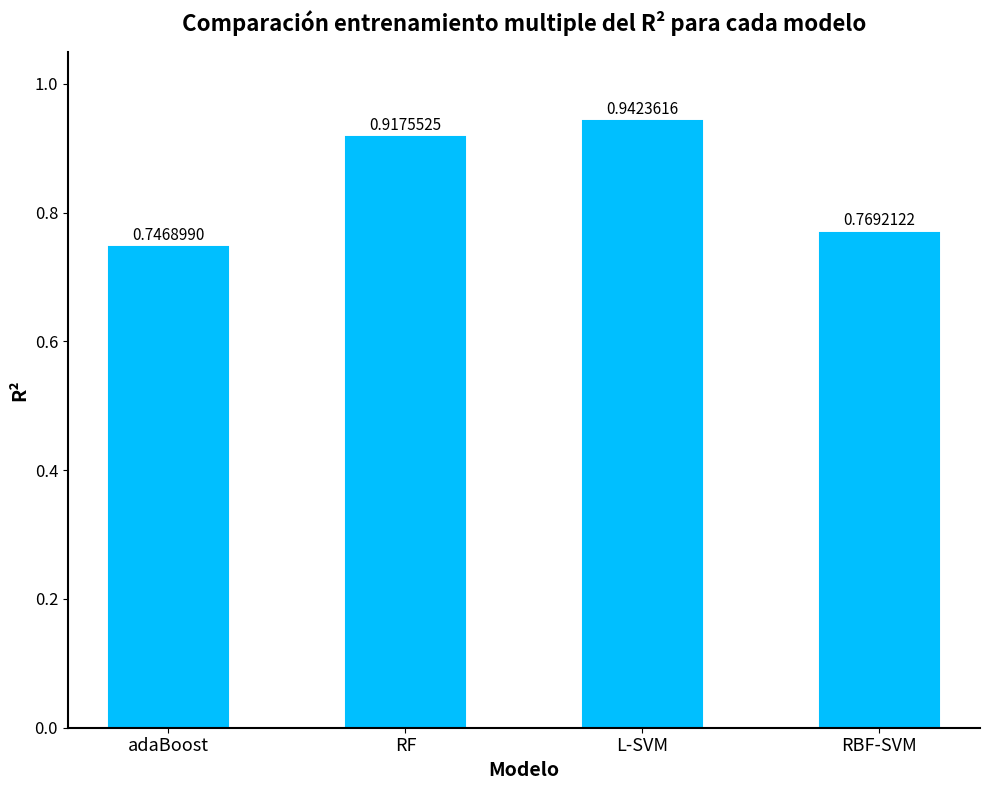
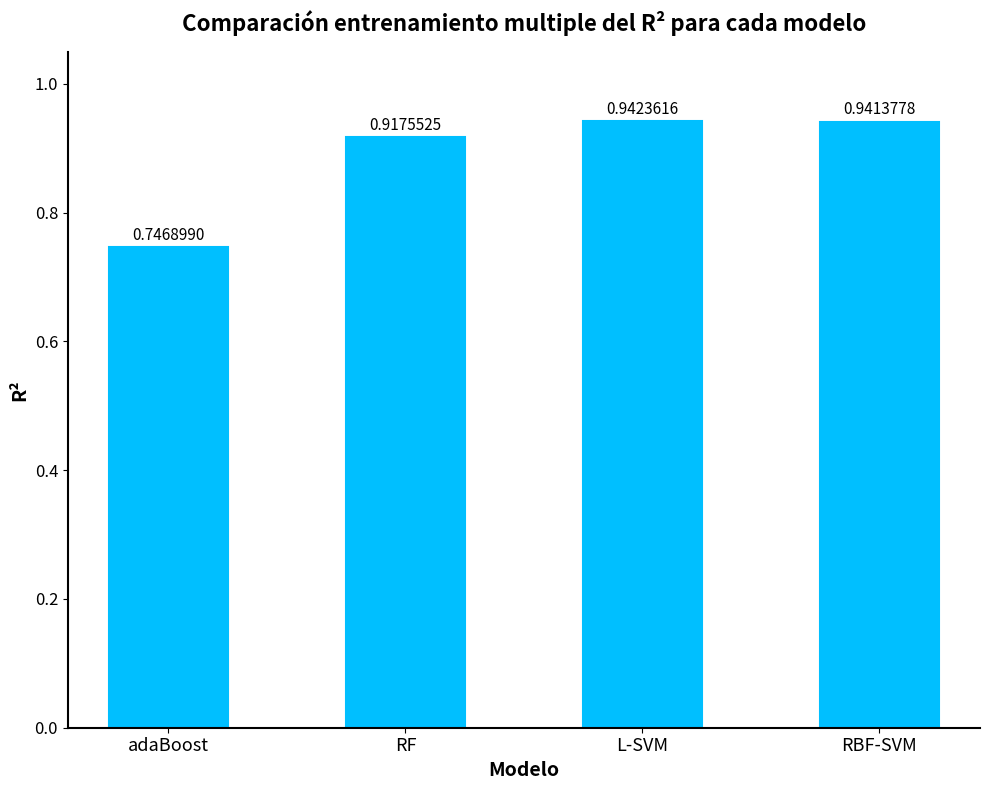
  {
    "adaBoost": 0.7468990,
    "RF": 0.9175525,
    "L-SVM": 0.9423616,
-   "RBF-SVM": 0.7692122
+   "RBF-SVM": 0.9413778
  }
